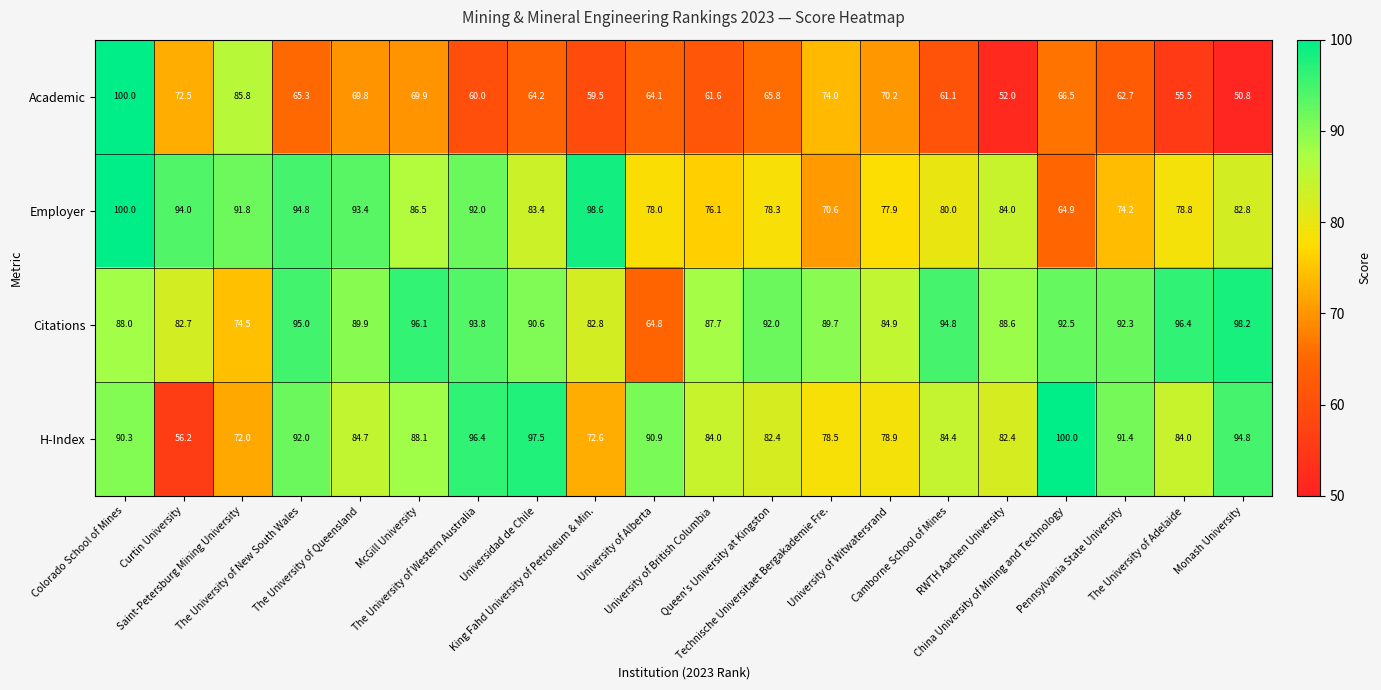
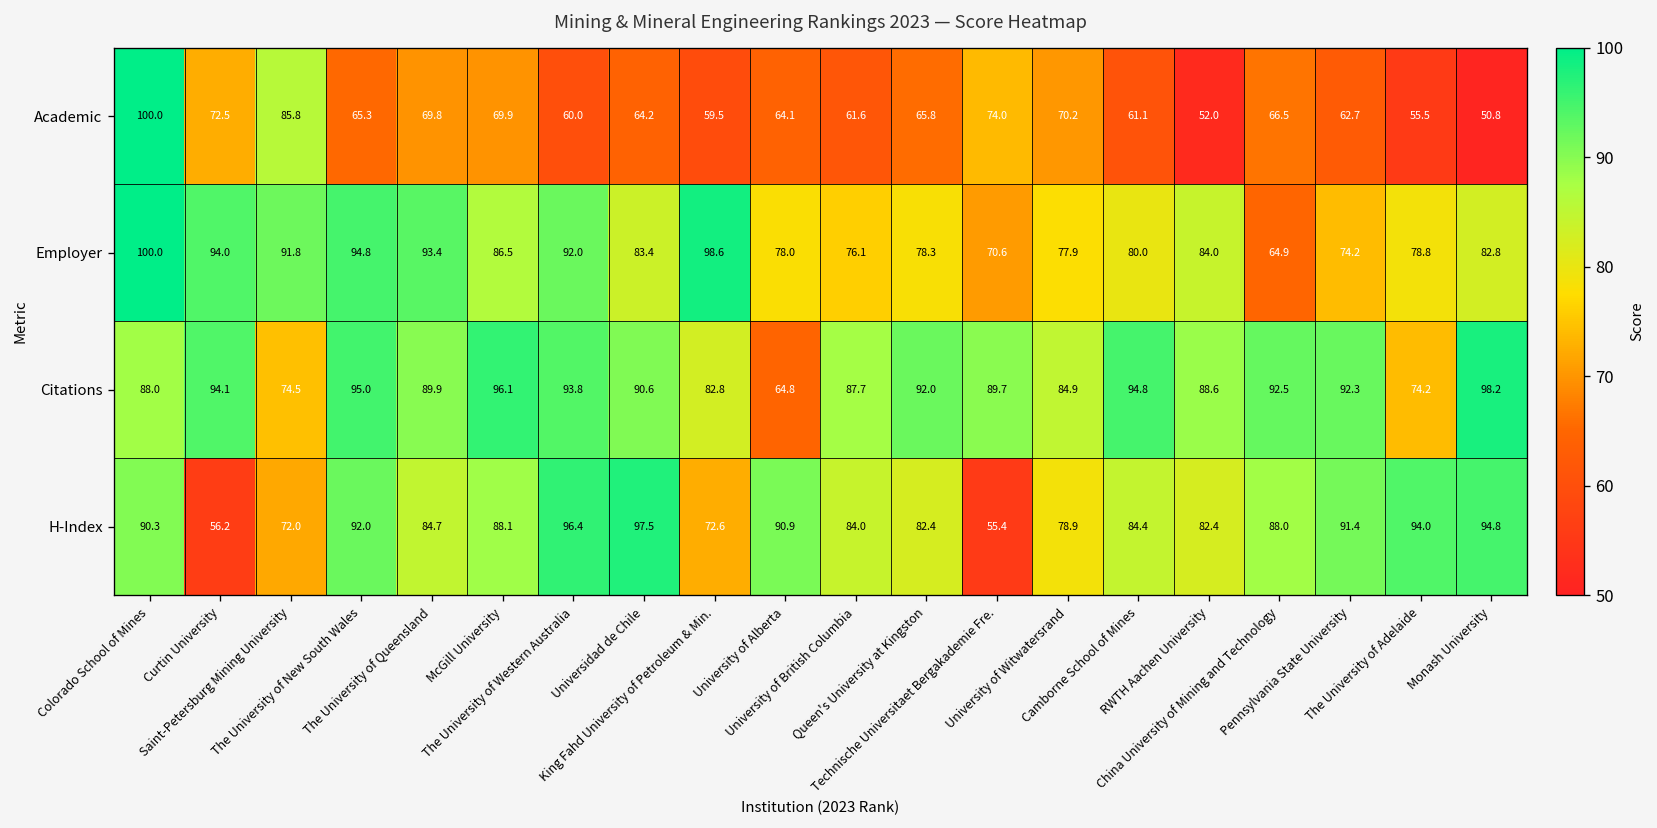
  {
    "Academic": {
      "Colorado School of Mines": 100.0,
      "Curtin University": 72.5,
      "Saint-Petersburg Mining University": 85.8,
      "The University of New South Wales": 65.3,
      "The University of Queensland": 69.8,
      "McGill University": 69.9,
      "The University of Western Australia": 60.0,
      "Universidad de Chile": 64.2,
      "King Fahd University of Petroleum & Min.": 59.5,
      "University of Alberta": 64.1,
      "University of British Columbia": 61.6,
      "Queen's University at Kingston": 65.8,
      "Technische Universitaet Bergakademie Fre.": 74.0,
      "University of Witwatersrand": 70.2,
      "Camborne School of Mines": 61.1,
      "RWTH Aachen University": 52.0,
      "China University of Mining and Technology": 66.5,
      "Pennsylvania State University": 62.7,
      "The University of Adelaide": 55.5,
      "Monash University": 50.8
    },
    "Employer": {
      "Colorado School of Mines": 100.0,
      "Curtin University": 94.0,
      "Saint-Petersburg Mining University": 91.8,
      "The University of New South Wales": 94.8,
      "The University of Queensland": 93.4,
      "McGill University": 86.5,
      "The University of Western Australia": 92.0,
      "Universidad de Chile": 83.4,
      "King Fahd University of Petroleum & Min.": 98.6,
      "University of Alberta": 78.0,
      "University of British Columbia": 76.1,
      "Queen's University at Kingston": 78.3,
      "Technische Universitaet Bergakademie Fre.": 70.6,
      "University of Witwatersrand": 77.9,
      "Camborne School of Mines": 80.0,
      "RWTH Aachen University": 84.0,
      "China University of Mining and Technology": 64.9,
      "Pennsylvania State University": 74.2,
      "The University of Adelaide": 78.8,
      "Monash University": 82.8
    },
    "Citations": {
      "Colorado School of Mines": 88.0,
-     "Curtin University": 82.7,
+     "Curtin University": 94.1,
      "Saint-Petersburg Mining University": 74.5,
      "The University of New South Wales": 95.0,
      "The University of Queensland": 89.9,
      "McGill University": 96.1,
      "The University of Western Australia": 93.8,
      "Universidad de Chile": 90.6,
      "King Fahd University of Petroleum & Min.": 82.8,
      "University of Alberta": 64.8,
      "University of British Columbia": 87.7,
      "Queen's University at Kingston": 92.0,
      "Technische Universitaet Bergakademie Fre.": 89.7,
      "University of Witwatersrand": 84.9,
      "Camborne School of Mines": 94.8,
      "RWTH Aachen University": 88.6,
      "China University of Mining and Technology": 92.5,
      "Pennsylvania State University": 92.3,
-     "The University of Adelaide": 96.4,
+     "The University of Adelaide": 74.2,
      "Monash University": 98.2
    },
    "H-Index": {
      "Colorado School of Mines": 90.3,
      "Curtin University": 56.2,
      "Saint-Petersburg Mining University": 72.0,
      "The University of New South Wales": 92.0,
      "The University of Queensland": 84.7,
      "McGill University": 88.1,
      "The University of Western Australia": 96.4,
      "Universidad de Chile": 97.5,
      "King Fahd University of Petroleum & Min.": 72.6,
      "University of Alberta": 90.9,
      "University of British Columbia": 84.0,
      "Queen's University at Kingston": 82.4,
-     "Technische Universitaet Bergakademie Fre.": 78.5,
+     "Technische Universitaet Bergakademie Fre.": 55.4,
      "University of Witwatersrand": 78.9,
      "Camborne School of Mines": 84.4,
      "RWTH Aachen University": 82.4,
-     "China University of Mining and Technology": 100.0,
+     "China University of Mining and Technology": 88.0,
      "Pennsylvania State University": 91.4,
-     "The University of Adelaide": 84.0,
+     "The University of Adelaide": 94.0,
      "Monash University": 94.8
    }
  }
